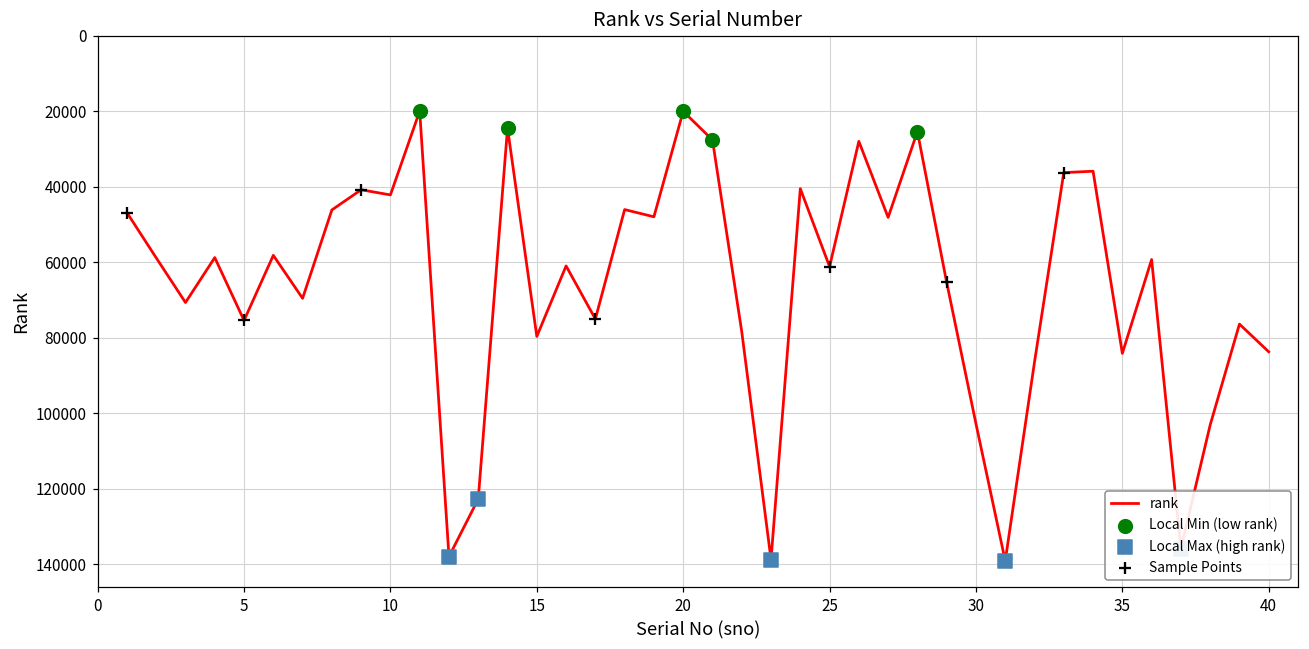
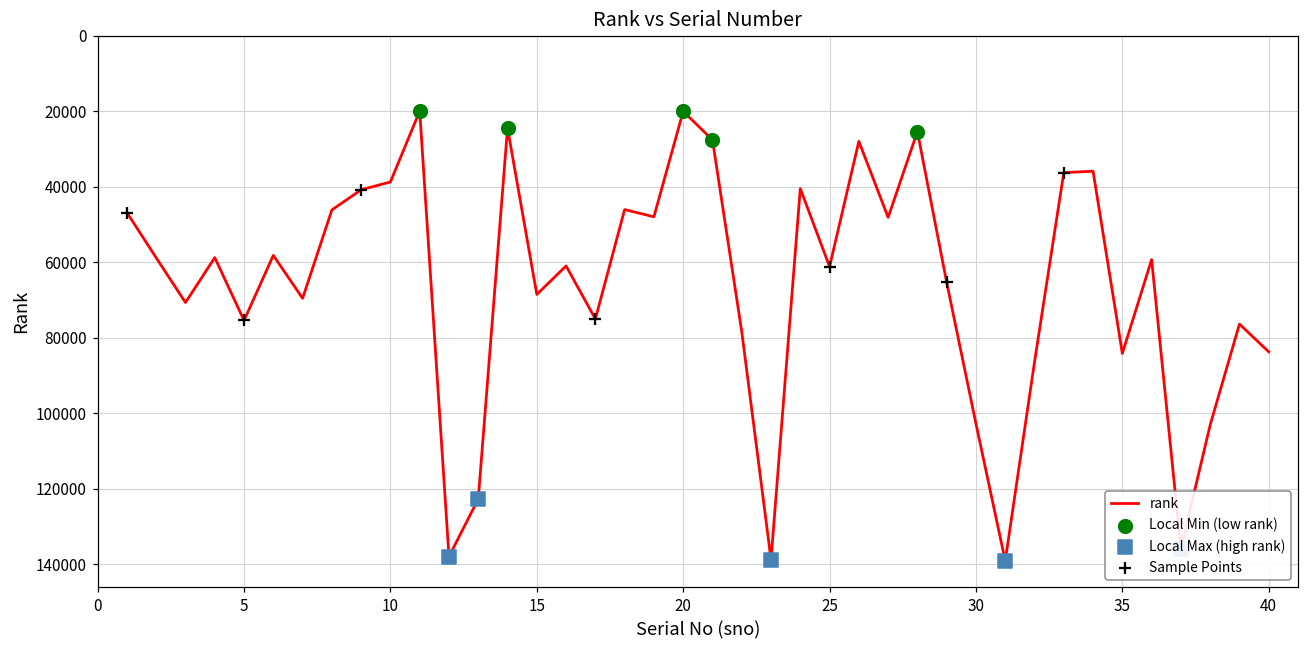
  {
    "rank": {
-     "10": 42000,
-     "15": 80000,
+     "10": 39000,
+     "15": 69000,
      "30": 103000,
      "35": 84000,
      "40": 84000
    }
  }
